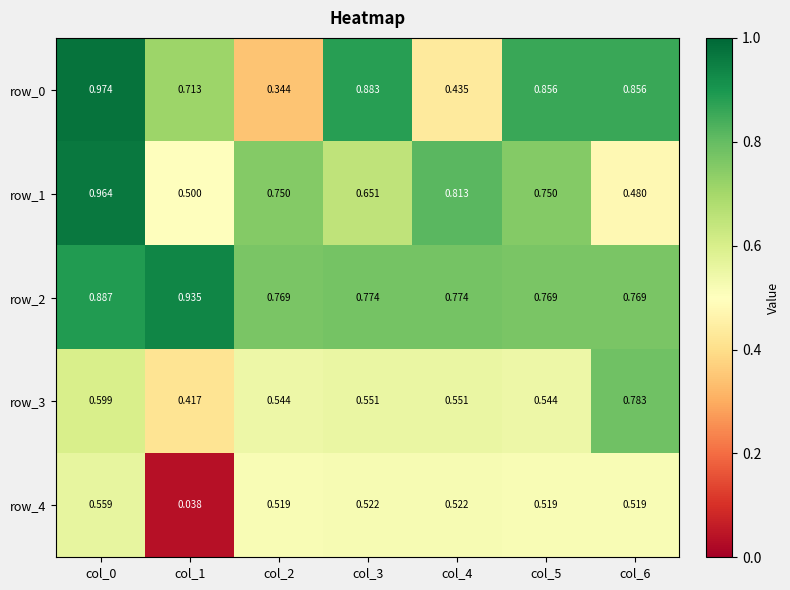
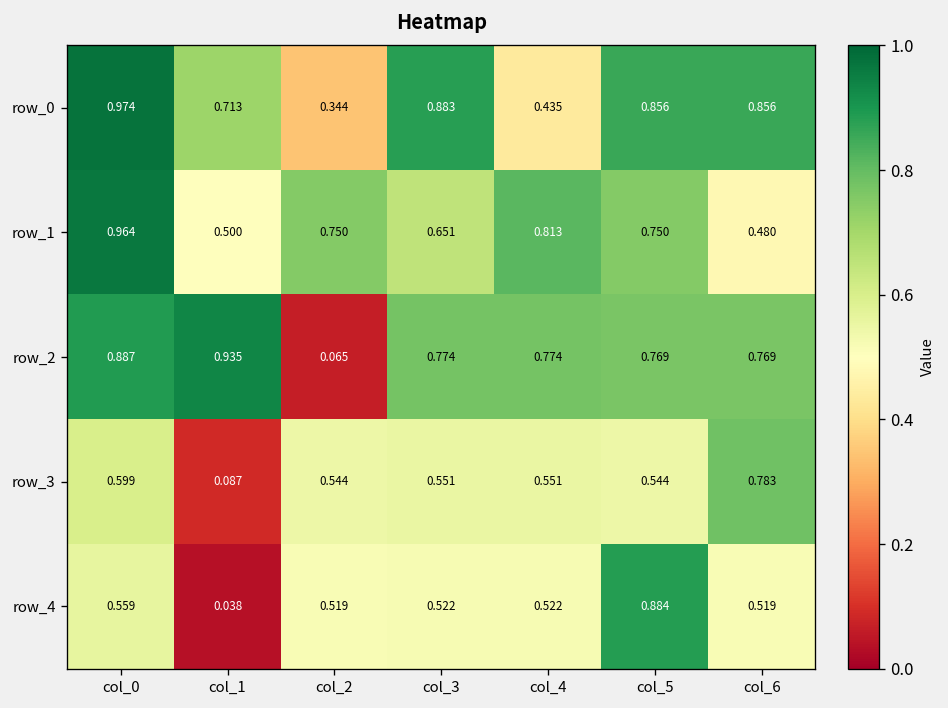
  {
    "row_0": {
      "col_0": 0.974,
      "col_1": 0.713,
      "col_2": 0.344,
      "col_3": 0.883,
      "col_4": 0.435,
      "col_5": 0.856,
      "col_6": 0.856
    },
    "row_1": {
      "col_0": 0.964,
      "col_1": 0.500,
      "col_2": 0.750,
      "col_3": 0.651,
      "col_4": 0.813,
      "col_5": 0.750,
      "col_6": 0.480
    },
    "row_2": {
      "col_0": 0.887,
      "col_1": 0.935,
-     "col_2": 0.769,
+     "col_2": 0.065,
      "col_3": 0.774,
      "col_4": 0.774,
      "col_5": 0.769,
      "col_6": 0.769
    },
    "row_3": {
      "col_0": 0.599,
-     "col_1": 0.417,
+     "col_1": 0.087,
      "col_2": 0.544,
      "col_3": 0.551,
      "col_4": 0.551,
      "col_5": 0.544,
      "col_6": 0.783
    },
    "row_4": {
      "col_0": 0.559,
      "col_1": 0.038,
      "col_2": 0.519,
      "col_3": 0.522,
      "col_4": 0.522,
-     "col_5": 0.519,
+     "col_5": 0.884,
      "col_6": 0.519
    }
  }
